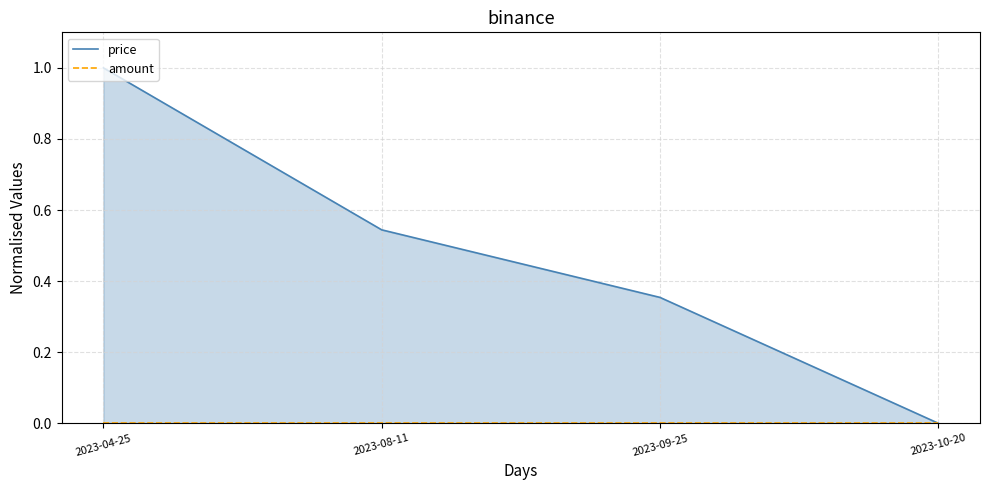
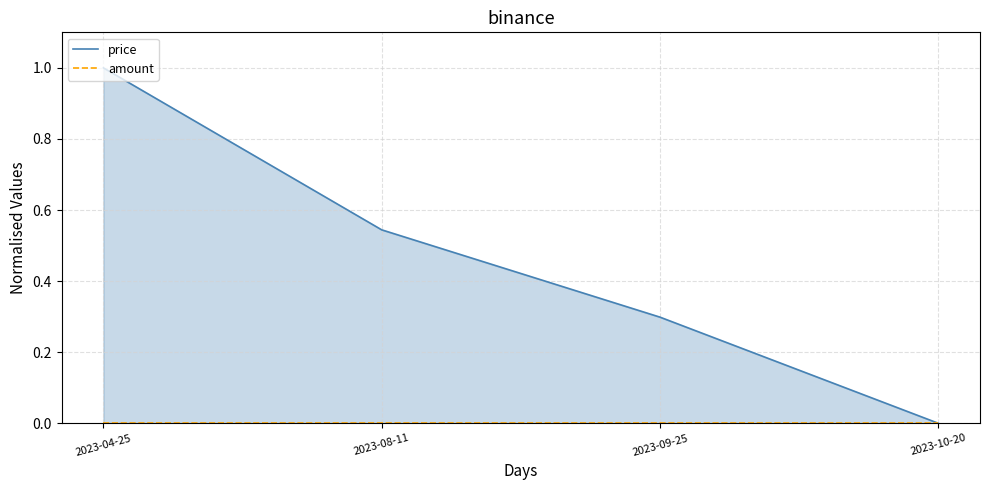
  {
    "price": {
      "2023-08-11": 0.54,
-     "2023-09-25": 0.35
+     "2023-09-25": 0.30
    },
    "amount": {
      "2023-04-25": 0.00,
      "2023-08-11": 0.00,
      "2023-09-25": 0.00
    }
  }
